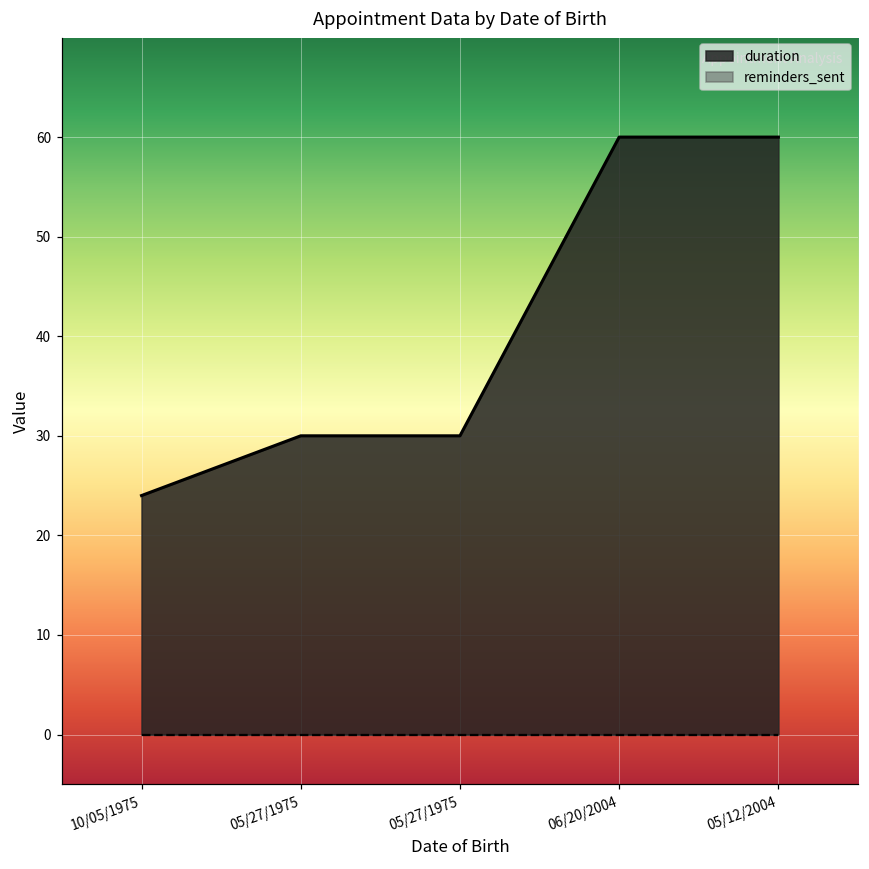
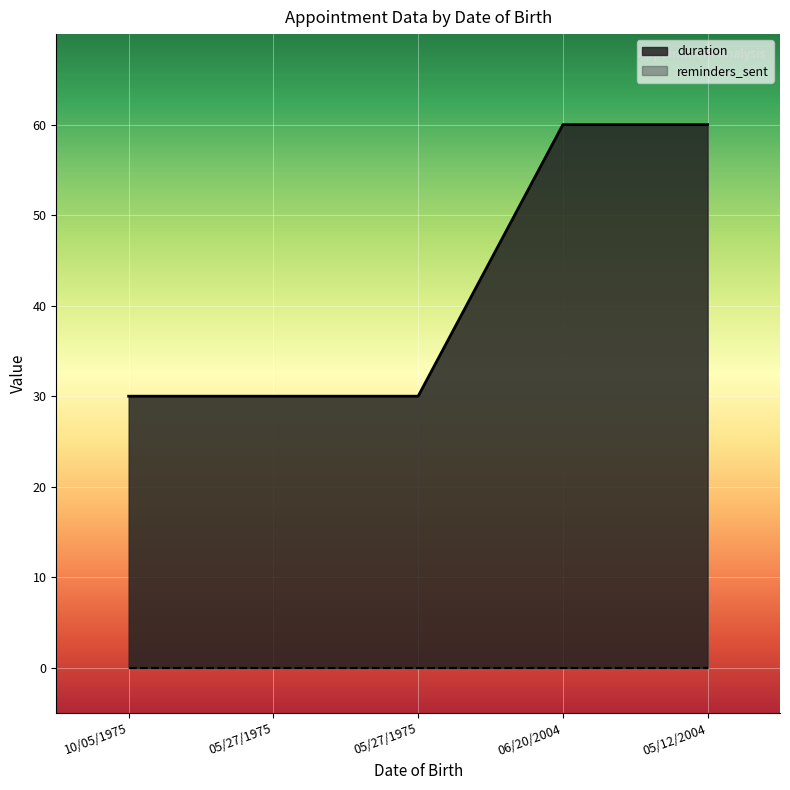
  {
    "duration": {
-     "10/05/1975": 24,
+     "10/05/1975": 30,
      "06/20/2004": 60,
      "05/12/2004": 60
    },
    "reminders_sent": {
      "10/05/1975": 0,
      "06/20/2004": 0,
      "05/12/2004": 0
    }
  }
